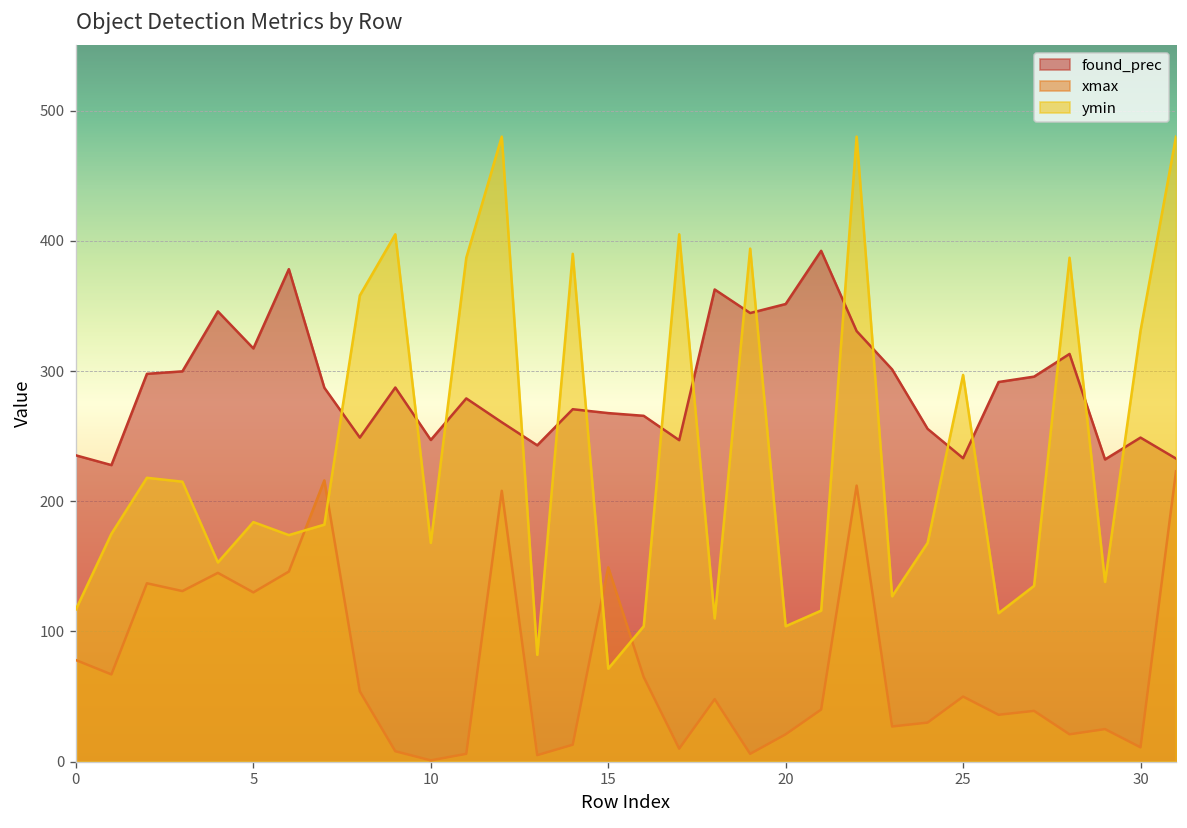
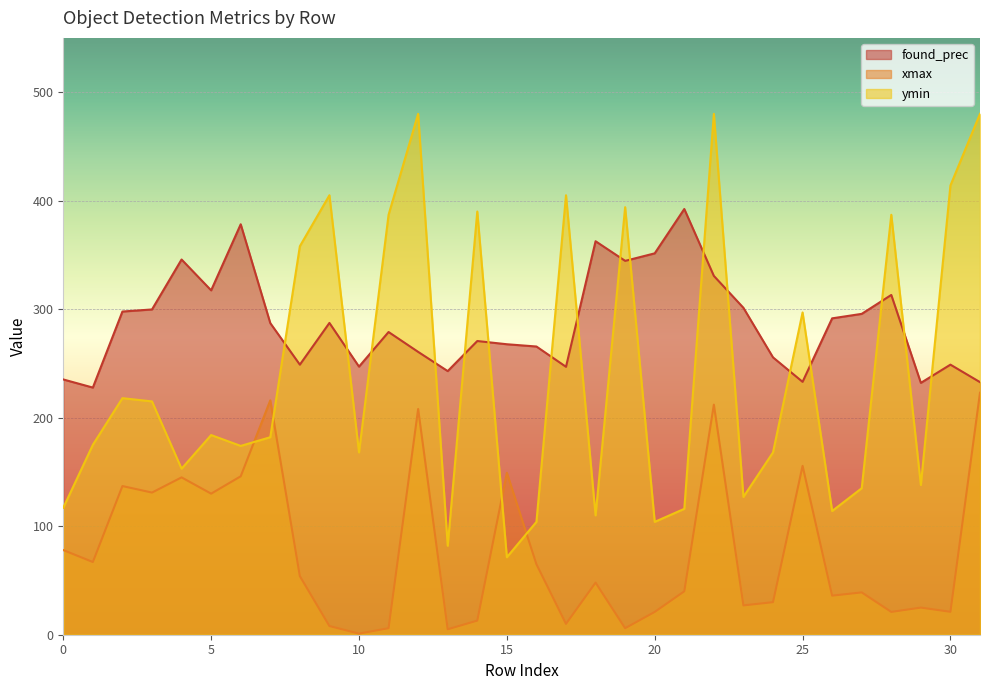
  {
    "found_prec": {
      "0": 235,
      "5": 317,
      "10": 247,
      "15": 268,
      "20": 351,
      "25": 233,
      "30": 249
    },
    "xmax": {
      "0": 78,
      "5": 130,
      "10": 1,
      "15": 149,
      "20": 21,
-     "25": 50,
-     "30": 11
+     "25": 156,
+     "30": 21
    },
    "ymin": {
      "0": 117,
      "5": 184,
      "10": 168,
      "15": 71,
      "20": 104,
      "25": 297,
-     "30": 331
+     "30": 414
    }
  }
